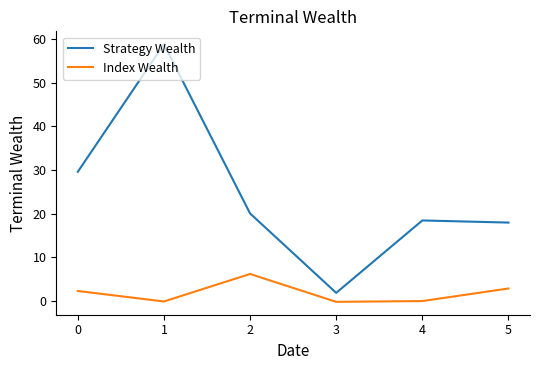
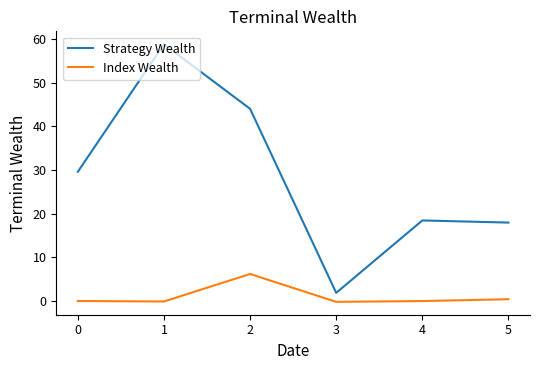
  {
    "Strategy Wealth": {
      "0": 30,
-     "2": 20,
+     "2": 44,
      "3": 2,
      "4": 18,
      "5": 18
    },
    "Index Wealth": {
-     "0": 2,
+     "0": 0,
      "1": 0,
      "2": 6,
      "3": 0,
      "4": 0,
-     "5": 3
+     "5": 0
    }
  }
